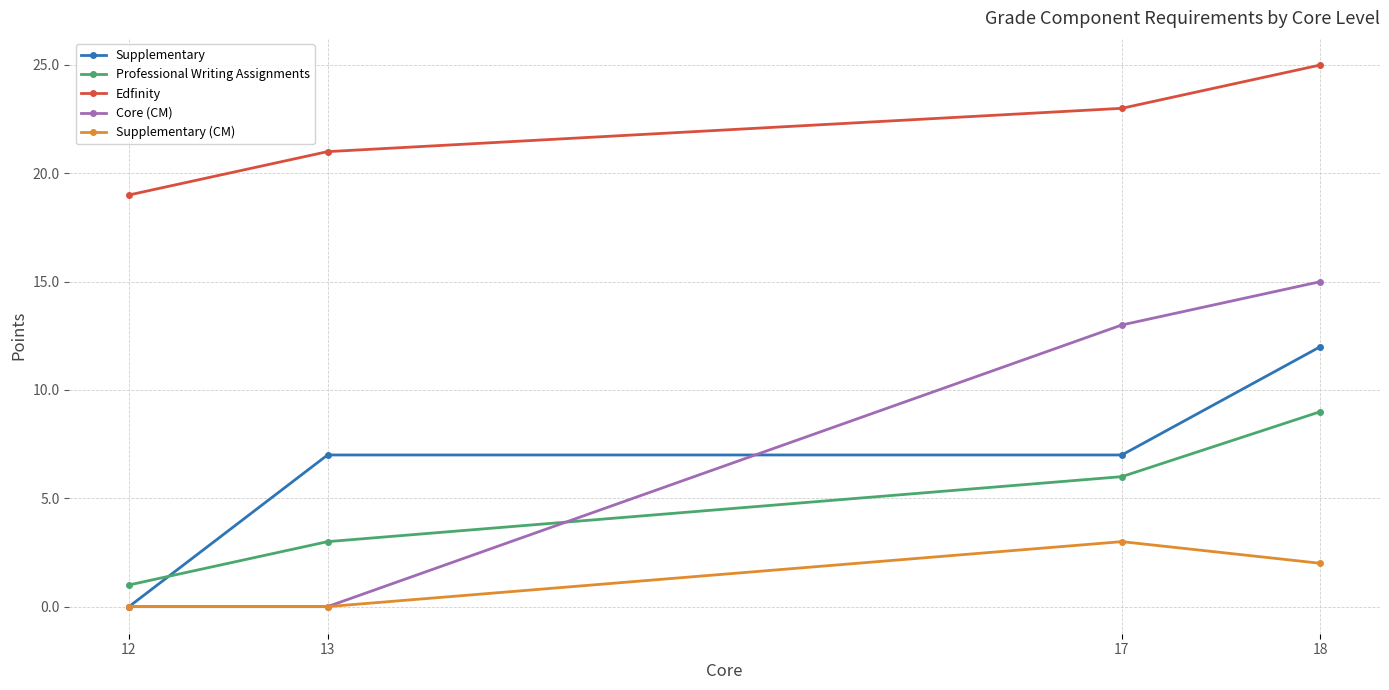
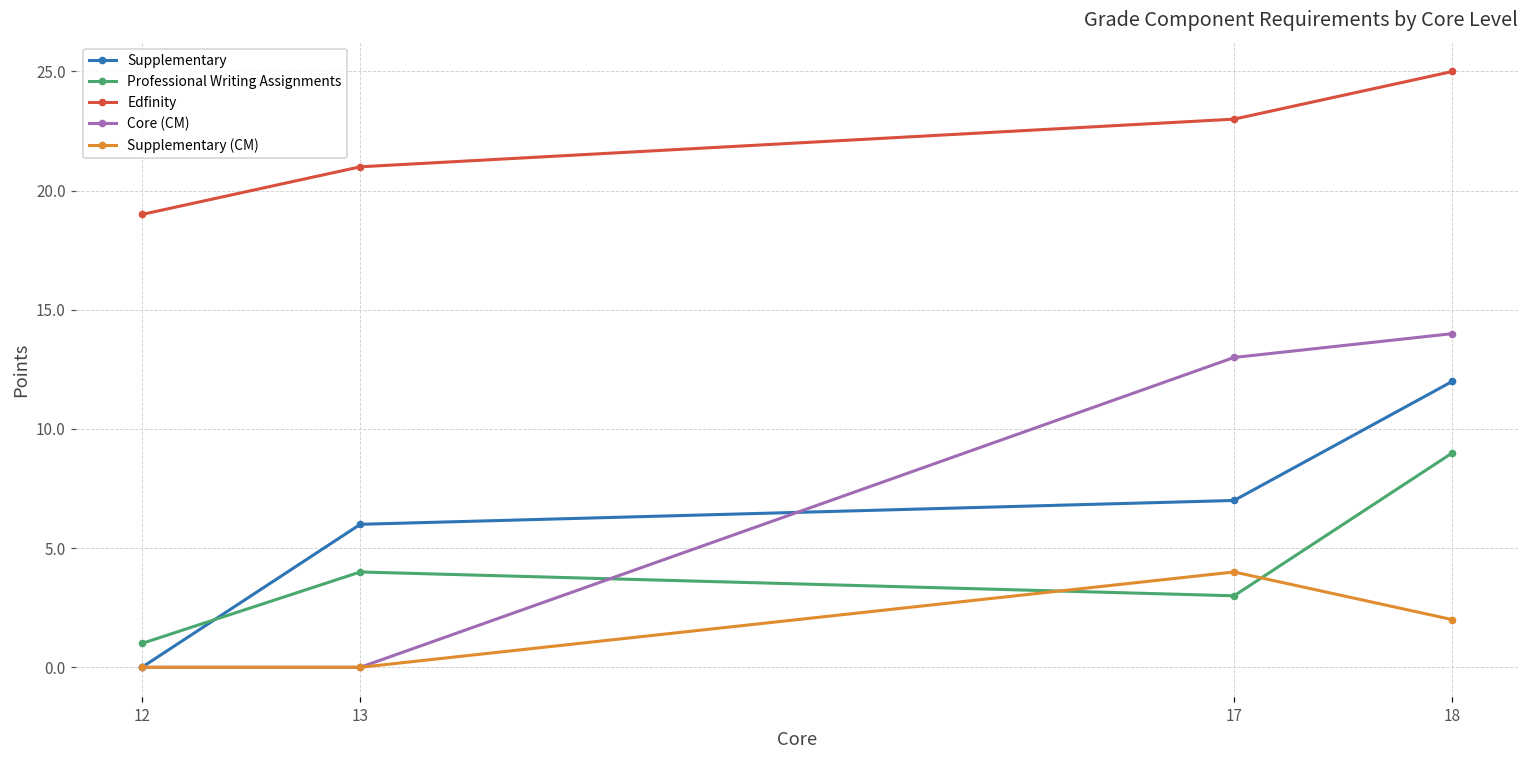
  {
    "Supplementary": {
-     "13": 7,
+     "13": 6,
      "17": 7,
      "18": 12
    },
    "Professional Writing Assignments": {
      "12": 1,
-     "13": 3,
-     "17": 6,
+     "13": 4,
+     "17": 3,
      "18": 9
    },
    "Edfinity": {
      "12": 19,
      "13": 21,
      "17": 23,
      "18": 25
    },
    "Core (CM)": {
      "17": 13,
-     "18": 15
+     "18": 14
    },
    "Supplementary (CM)": {
-     "17": 3,
+     "17": 4,
      "18": 2
    }
  }
